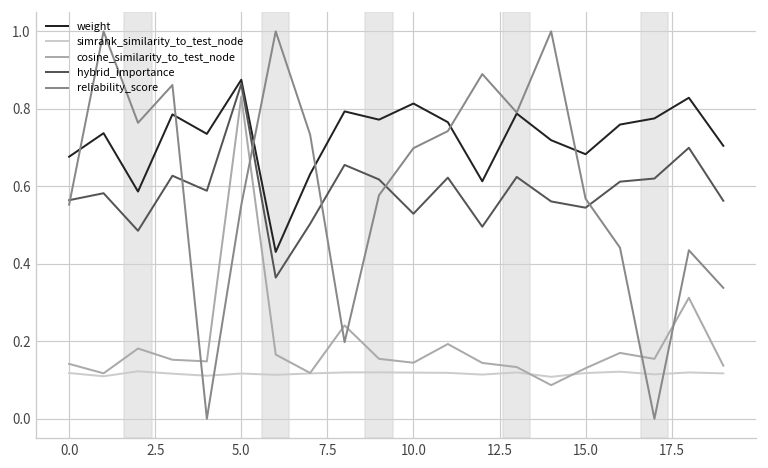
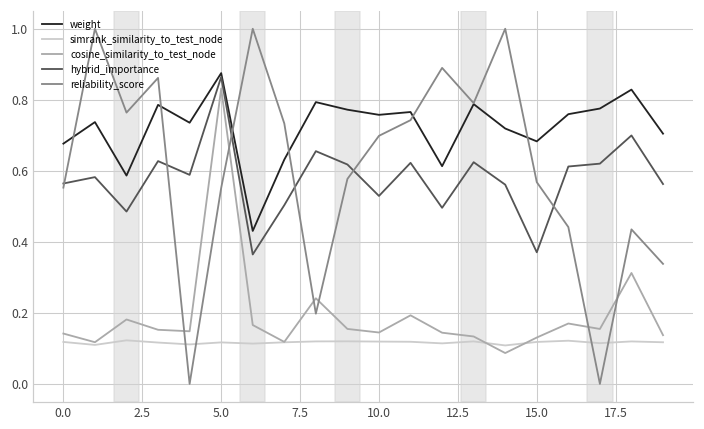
  {
    "weight": {
      "0.0": 0.68,
      "5.0": 0.88,
-     "10.0": 0.81,
+     "10.0": 0.76,
      "15.0": 0.68
    },
    "hybrid_importance": {
      "0.0": 0.56,
      "5.0": 0.86,
      "10.0": 0.53,
-     "15.0": 0.54
+     "15.0": 0.37
    }
  }
